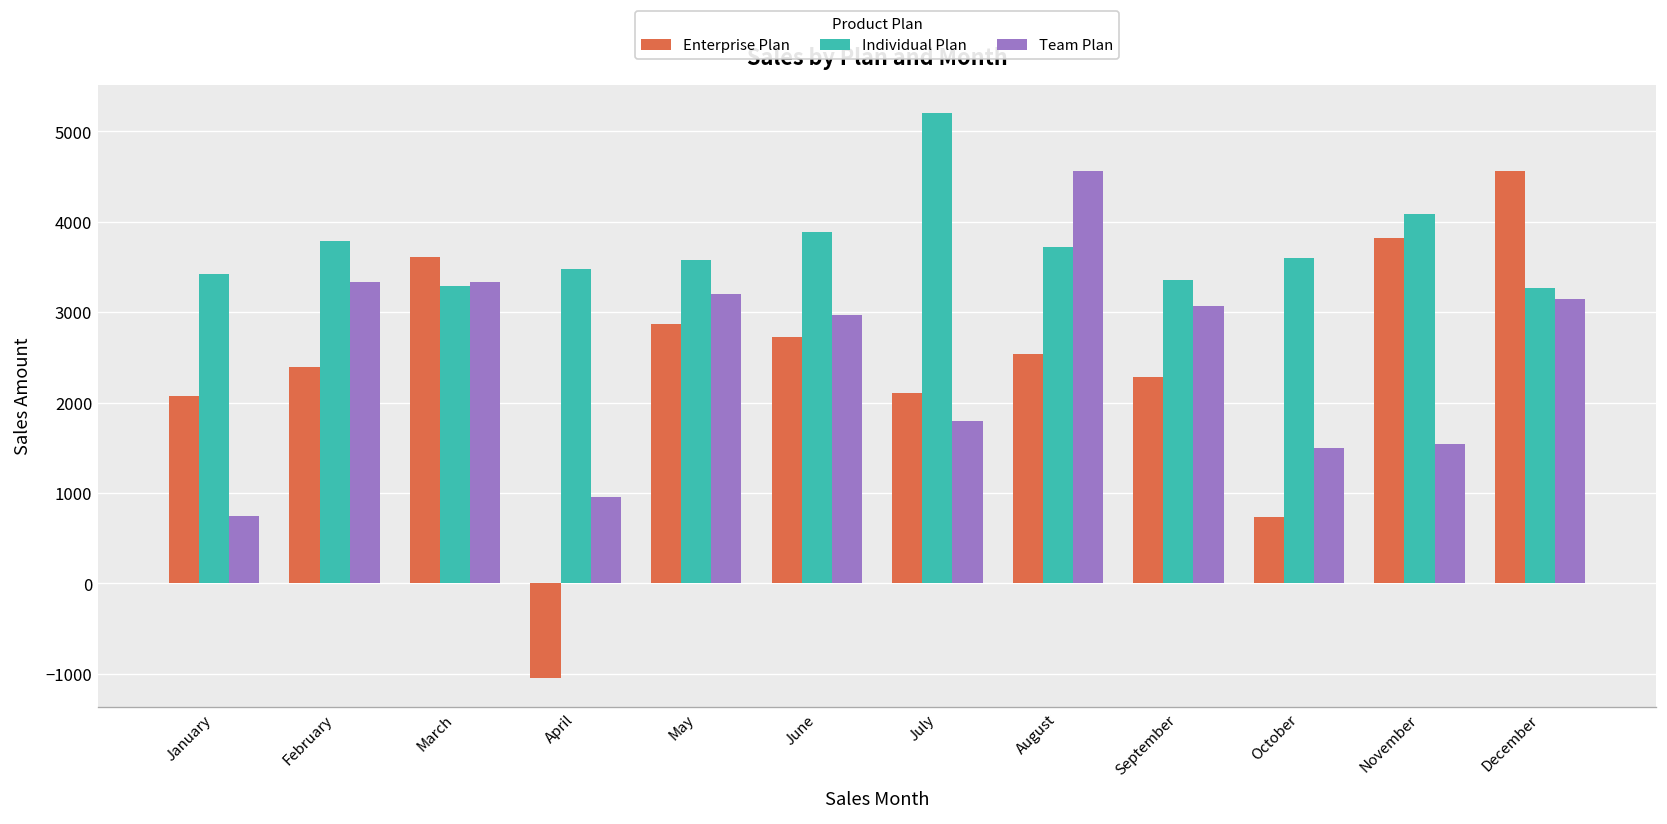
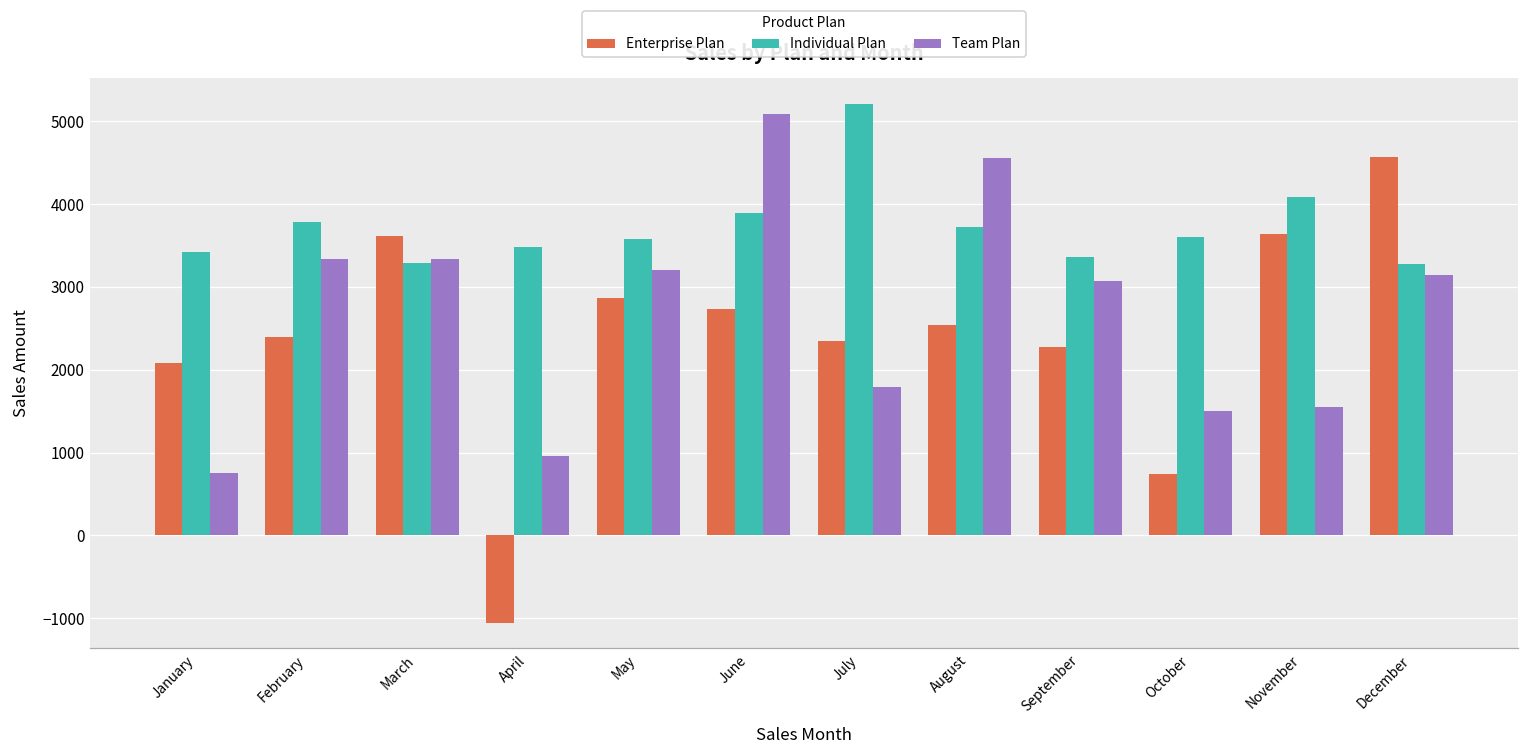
  {
    "Enterprise Plan": {
      "January": 2100,
      "February": 2400,
      "March": 3600,
      "April": -1100,
      "May": 2900,
      "June": 2700,
-     "July": 2100,
+     "July": 2300,
      "August": 2500,
      "September": 2300,
      "October": 700,
-     "November": 3800,
+     "November": 3600,
      "December": 4600
    },
    "Individual Plan": {
      "January": 3400,
      "February": 3800,
      "March": 3300,
      "April": 3500,
      "May": 3600,
      "June": 3900,
      "July": 5200,
      "August": 3700,
      "September": 3400,
      "October": 3600,
      "November": 4100,
      "December": 3300
    },
    "Team Plan": {
      "January": 700,
      "February": 3300,
      "March": 3300,
      "April": 1000,
      "May": 3200,
-     "June": 3000,
+     "June": 5100,
      "July": 1800,
      "August": 4600,
      "September": 3100,
      "October": 1500,
      "November": 1500,
      "December": 3100
    }
  }
